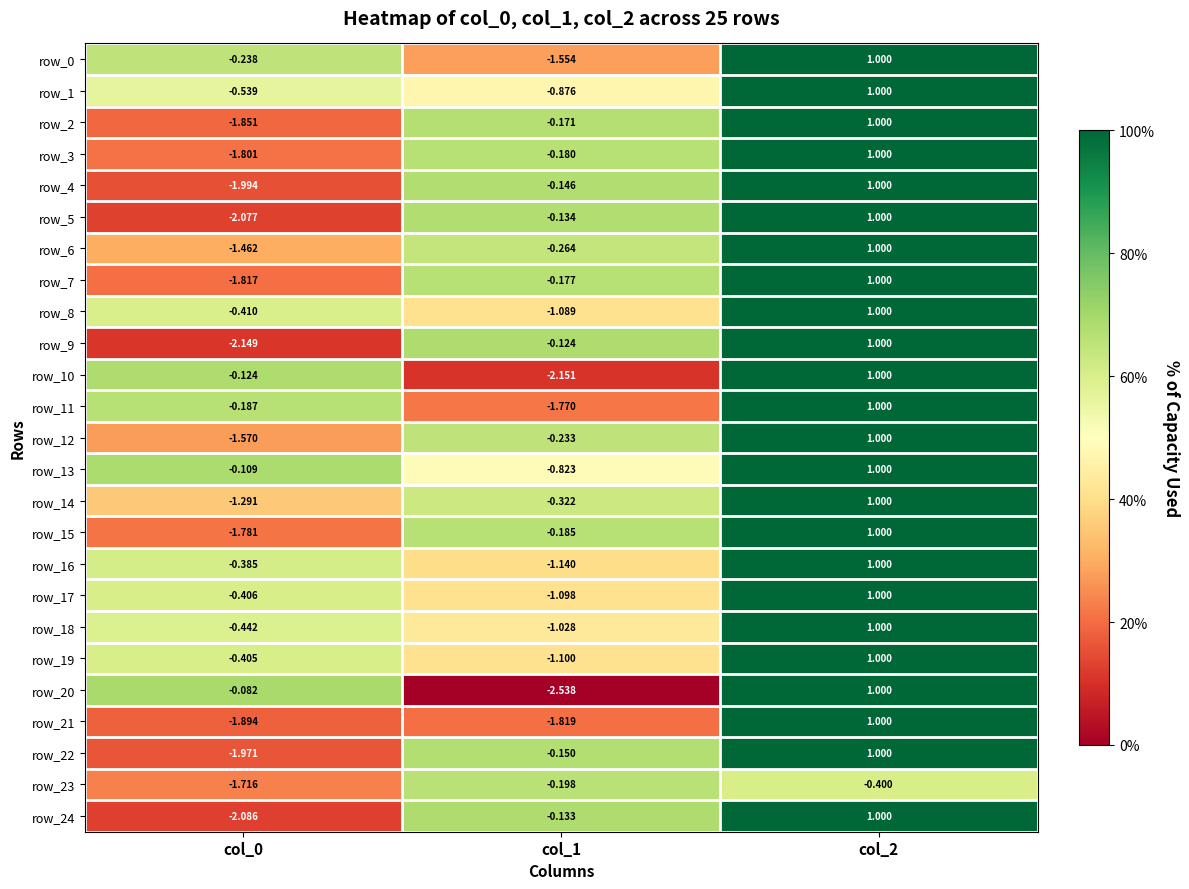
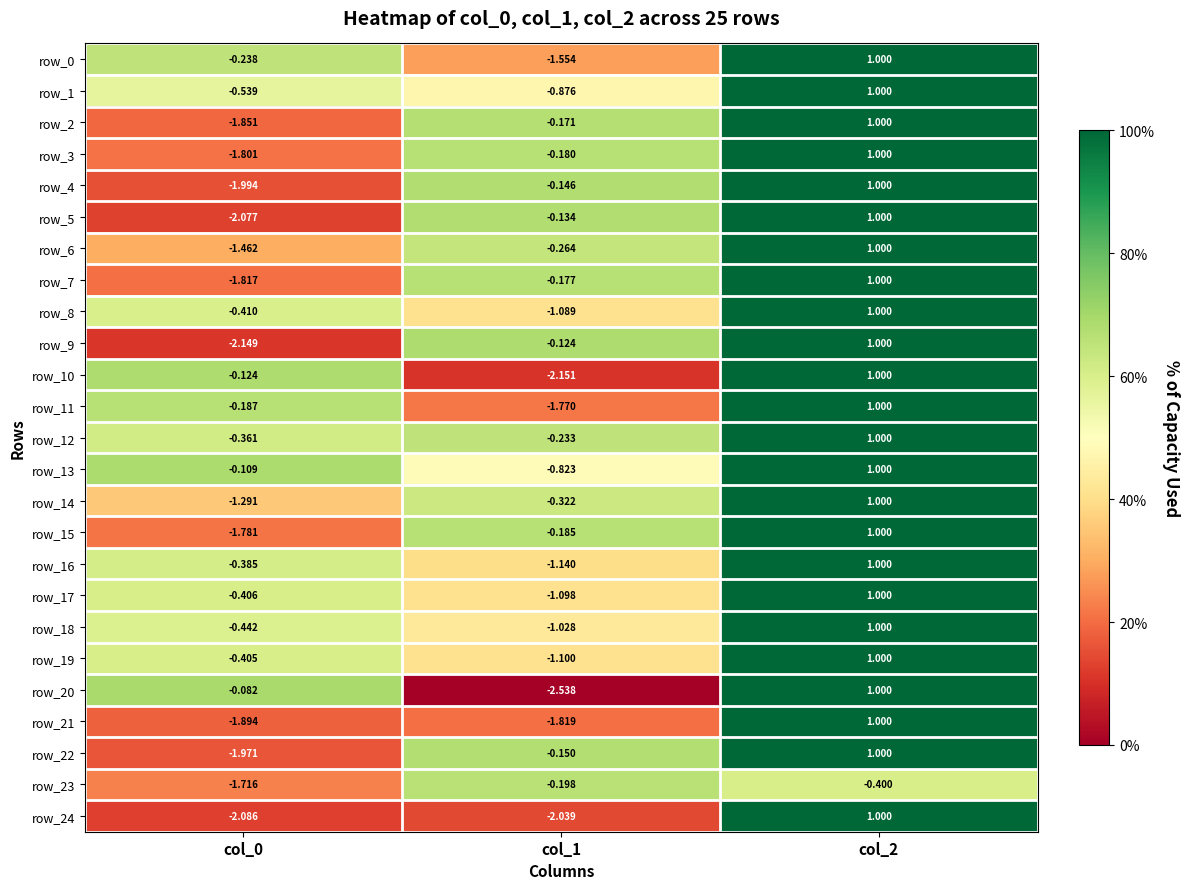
  {
    "row_0": {
      "col_0": -0.238,
      "col_1": -1.554,
      "col_2": 1.000
    },
    "row_1": {
      "col_0": -0.539,
      "col_1": -0.876,
      "col_2": 1.000
    },
    "row_2": {
      "col_0": -1.851,
      "col_1": -0.171,
      "col_2": 1.000
    },
    "row_3": {
      "col_0": -1.801,
      "col_1": -0.180,
      "col_2": 1.000
    },
    "row_4": {
      "col_0": -1.994,
      "col_1": -0.146,
      "col_2": 1.000
    },
    "row_5": {
      "col_0": -2.077,
      "col_1": -0.134,
      "col_2": 1.000
    },
    "row_6": {
      "col_0": -1.462,
      "col_1": -0.264,
      "col_2": 1.000
    },
    "row_7": {
      "col_0": -1.817,
      "col_1": -0.177,
      "col_2": 1.000
    },
    "row_8": {
      "col_0": -0.410,
      "col_1": -1.089,
      "col_2": 1.000
    },
    "row_9": {
      "col_0": -2.149,
      "col_1": -0.124,
      "col_2": 1.000
    },
    "row_10": {
      "col_0": -0.124,
      "col_1": -2.151,
      "col_2": 1.000
    },
    "row_11": {
      "col_0": -0.187,
      "col_1": -1.770,
      "col_2": 1.000
    },
    "row_12": {
-     "col_0": -1.570,
+     "col_0": -0.361,
      "col_1": -0.233,
      "col_2": 1.000
    },
    "row_13": {
      "col_0": -0.109,
      "col_1": -0.823,
      "col_2": 1.000
    },
    "row_14": {
      "col_0": -1.291,
      "col_1": -0.322,
      "col_2": 1.000
    },
    "row_15": {
      "col_0": -1.781,
      "col_1": -0.185,
      "col_2": 1.000
    },
    "row_16": {
      "col_0": -0.385,
      "col_1": -1.140,
      "col_2": 1.000
    },
    "row_17": {
      "col_0": -0.406,
      "col_1": -1.098,
      "col_2": 1.000
    },
    "row_18": {
      "col_0": -0.442,
      "col_1": -1.028,
      "col_2": 1.000
    },
    "row_19": {
      "col_0": -0.405,
      "col_1": -1.100,
      "col_2": 1.000
    },
    "row_20": {
      "col_0": -0.082,
      "col_1": -2.538,
      "col_2": 1.000
    },
    "row_21": {
      "col_0": -1.894,
      "col_1": -1.819,
      "col_2": 1.000
    },
    "row_22": {
      "col_0": -1.971,
      "col_1": -0.150,
      "col_2": 1.000
    },
    "row_23": {
      "col_0": -1.716,
      "col_1": -0.198,
      "col_2": -0.400
    },
    "row_24": {
      "col_0": -2.086,
-     "col_1": -0.133,
+     "col_1": -2.039,
      "col_2": 1.000
    }
  }
